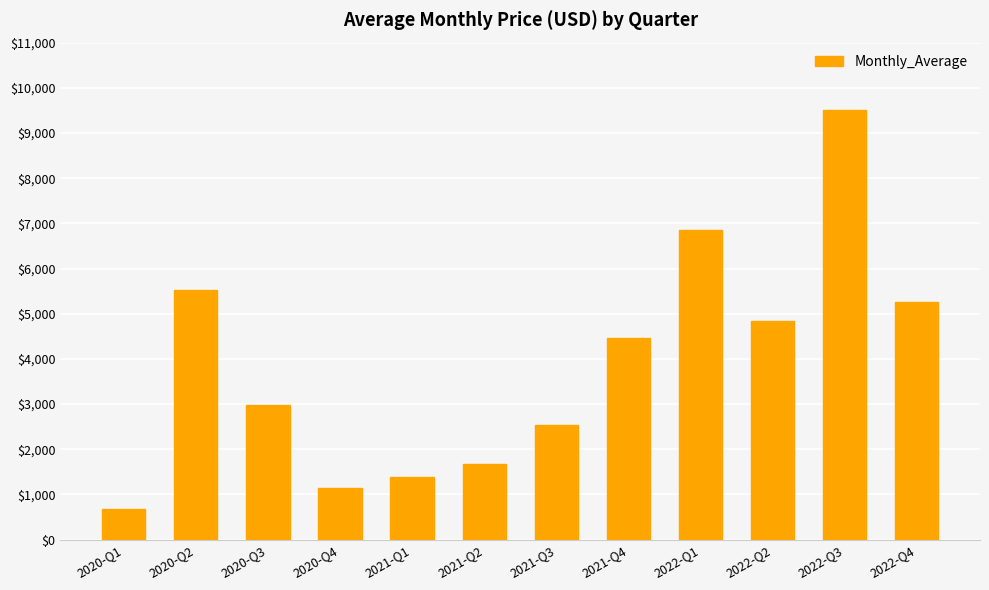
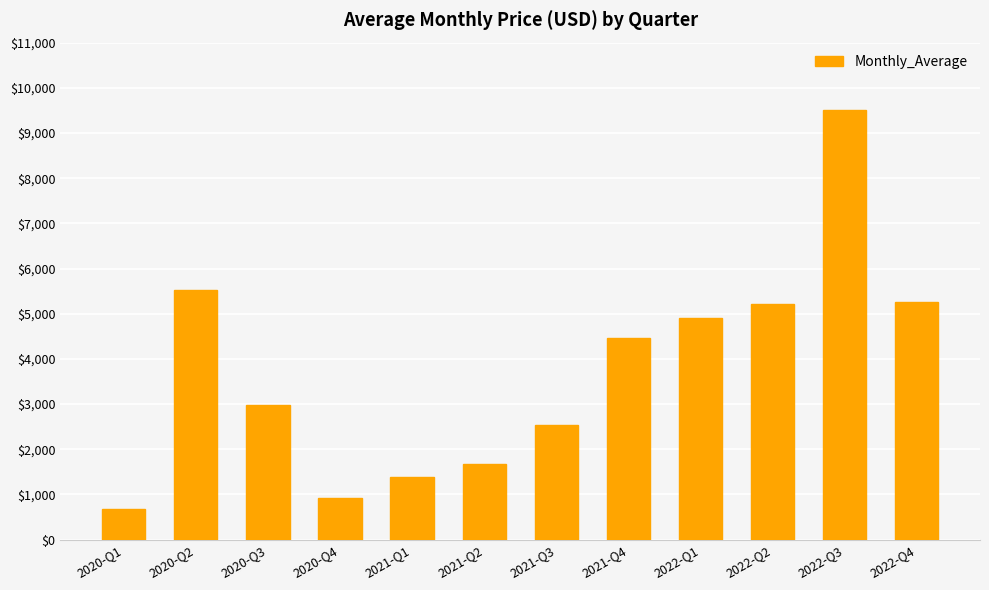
  {
    "2020-Q1": "$700",
    "2020-Q2": "$5,500",
    "2020-Q3": "$3,000",
-   "2020-Q4": "$1,100",
+   "2020-Q4": "$900",
    "2021-Q1": "$1,400",
    "2021-Q2": "$1,700",
    "2021-Q3": "$2,500",
    "2021-Q4": "$4,500",
-   "2022-Q1": "$6,900",
-   "2022-Q2": "$4,800",
+   "2022-Q1": "$4,900",
+   "2022-Q2": "$5,200",
    "2022-Q3": "$9,500",
    "2022-Q4": "$5,200"
  }
